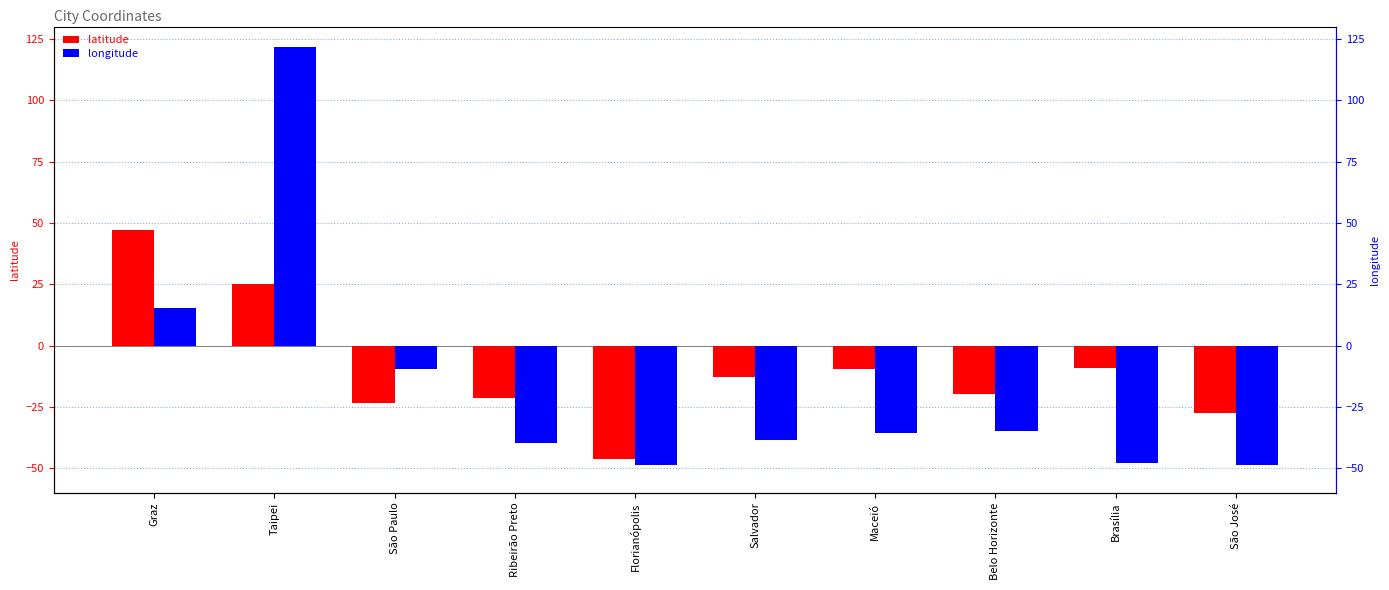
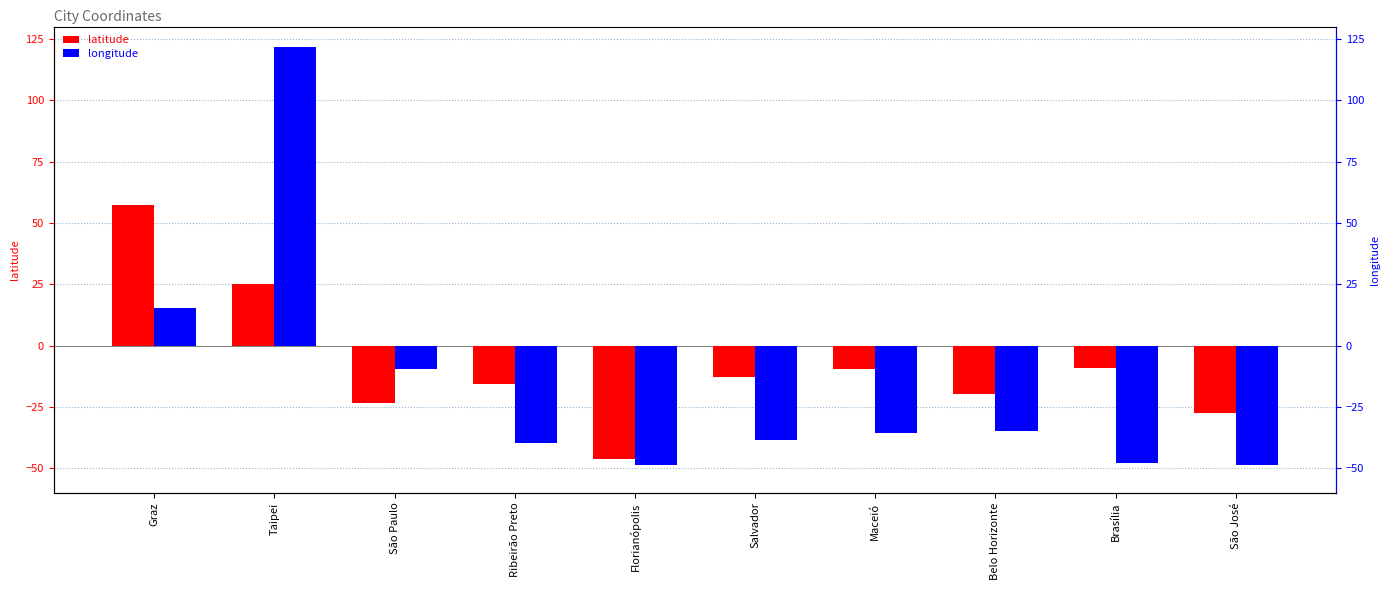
  {
    "latitude": {
-     "Graz": 47,
+     "Graz": 57,
      "Taipei": 25,
      "São Paulo": -24,
-     "Ribeirão Preto": -21,
+     "Ribeirão Preto": -15,
      "Florianópolis": -46,
      "Salvador": -13,
      "Maceió": -10,
      "Belo Horizonte": -20,
      "Brasília": -9,
      "São José": -28
    },
    "longitude": {
      "Graz": 15,
      "Taipei": 122,
      "São Paulo": -10,
      "Ribeirão Preto": -40,
      "Florianópolis": -48,
      "Salvador": -38,
      "Maceió": -36,
      "Belo Horizonte": -35,
      "Brasília": -48,
      "São José": -49
    }
  }
